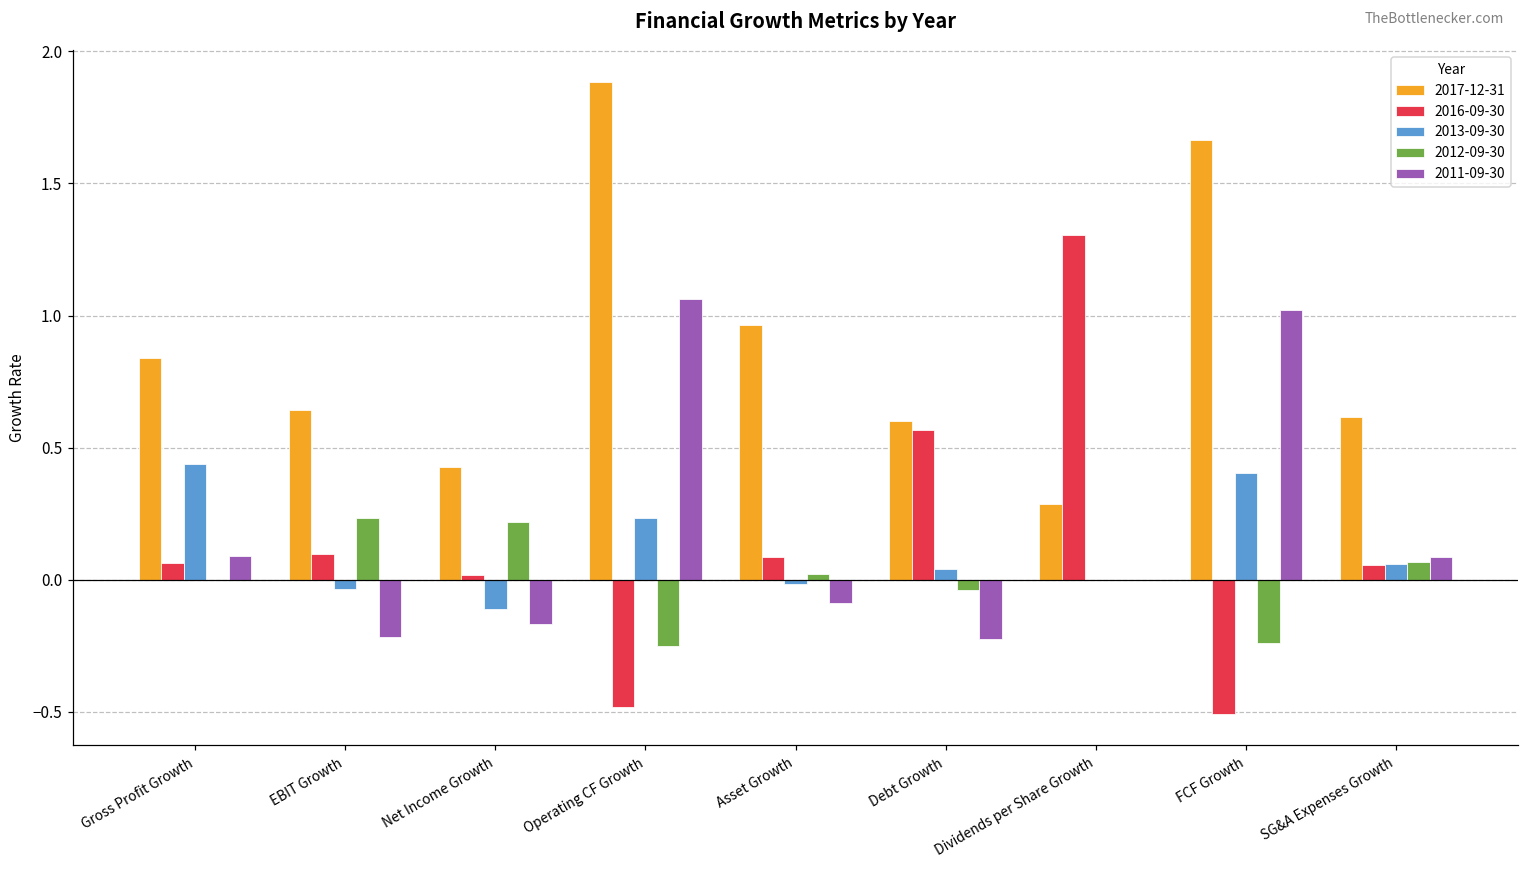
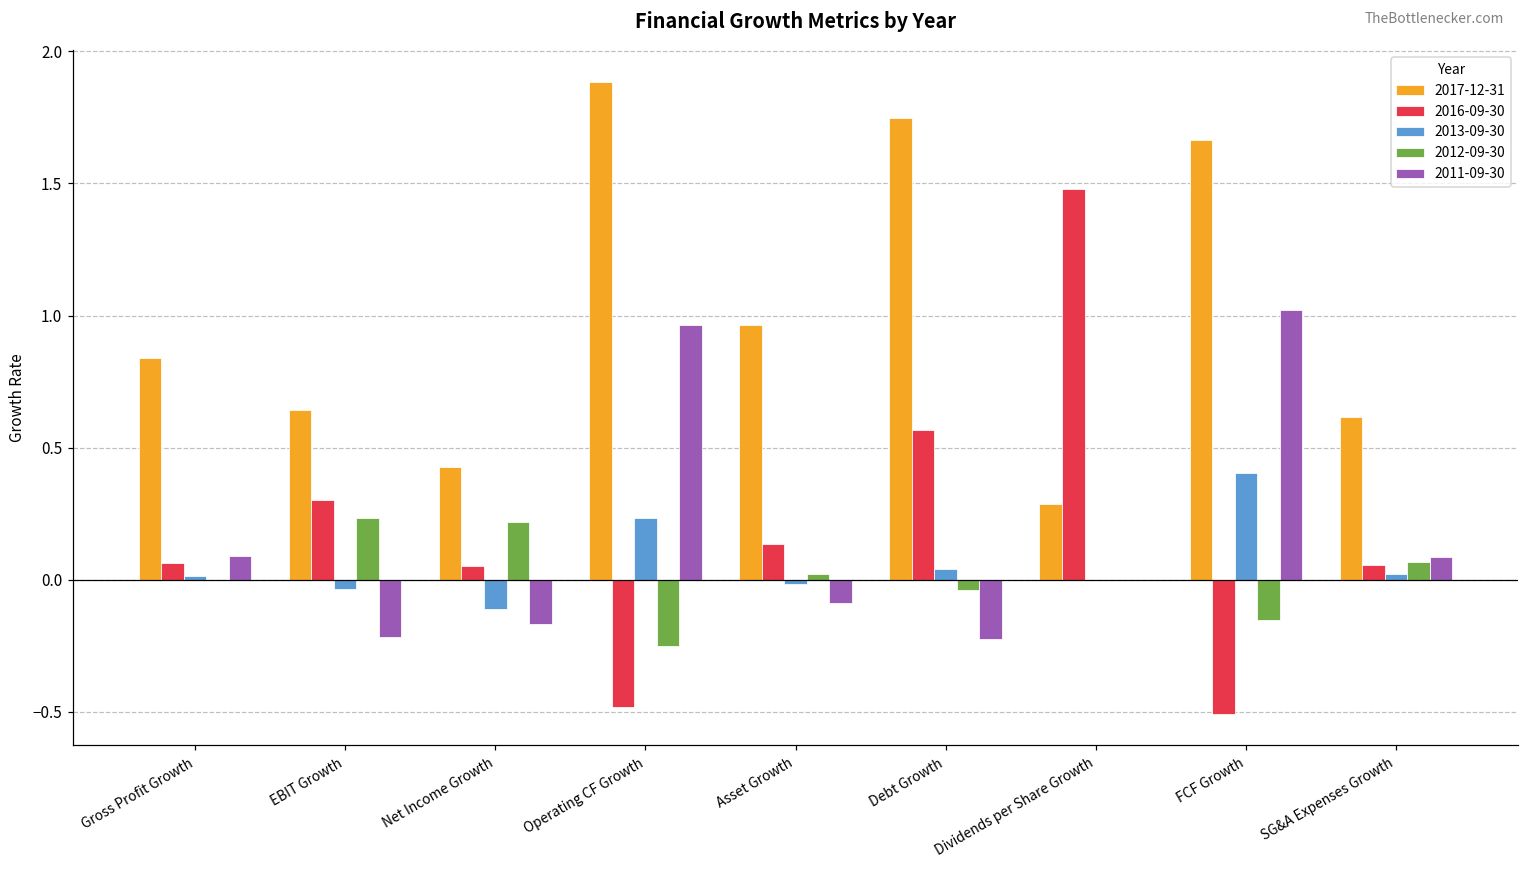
  {
    "2017-12-31": {
      "Gross Profit Growth": 0.84,
      "EBIT Growth": 0.64,
      "Net Income Growth": 0.43,
      "Operating CF Growth": 1.88,
      "Asset Growth": 0.96,
-     "Debt Growth": 0.60,
+     "Debt Growth": 1.75,
      "Dividends per Share Growth": 0.29,
      "FCF Growth": 1.67,
      "SG&A Expenses Growth": 0.62
    },
    "2016-09-30": {
      "Gross Profit Growth": 0.06,
-     "EBIT Growth": 0.10,
-     "Net Income Growth": 0.02,
+     "EBIT Growth": 0.30,
+     "Net Income Growth": 0.05,
      "Operating CF Growth": -0.48,
-     "Asset Growth": 0.09,
+     "Asset Growth": 0.13,
      "Debt Growth": 0.57,
-     "Dividends per Share Growth": 1.31,
+     "Dividends per Share Growth": 1.48,
      "FCF Growth": -0.51,
      "SG&A Expenses Growth": 0.06
    },
    "2013-09-30": {
-     "Gross Profit Growth": 0.44,
+     "Gross Profit Growth": 0.01,
      "EBIT Growth": -0.04,
      "Net Income Growth": -0.11,
      "Operating CF Growth": 0.24,
      "Asset Growth": -0.01,
      "Debt Growth": 0.04,
      "Dividends per Share Growth": 0.00,
      "FCF Growth": 0.40,
-     "SG&A Expenses Growth": 0.06
+     "SG&A Expenses Growth": 0.02
    },
    "2012-09-30": {
      "EBIT Growth": 0.23,
      "Net Income Growth": 0.22,
      "Operating CF Growth": -0.25,
      "Asset Growth": 0.02,
      "Debt Growth": -0.04,
      "Dividends per Share Growth": 0.00,
-     "FCF Growth": -0.24,
+     "FCF Growth": -0.15,
      "SG&A Expenses Growth": 0.07
    },
    "2011-09-30": {
      "Gross Profit Growth": 0.09,
      "EBIT Growth": -0.22,
      "Net Income Growth": -0.17,
-     "Operating CF Growth": 1.06,
+     "Operating CF Growth": 0.97,
      "Asset Growth": -0.09,
      "Debt Growth": -0.23,
      "Dividends per Share Growth": 0.00,
      "FCF Growth": 1.02,
      "SG&A Expenses Growth": 0.08
    }
  }
